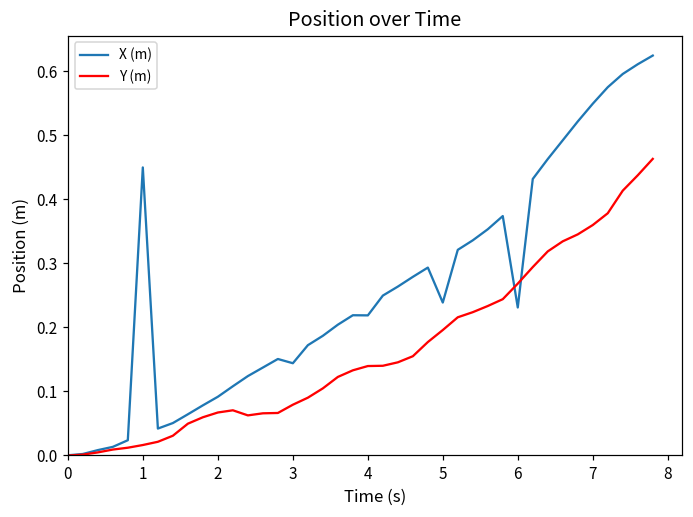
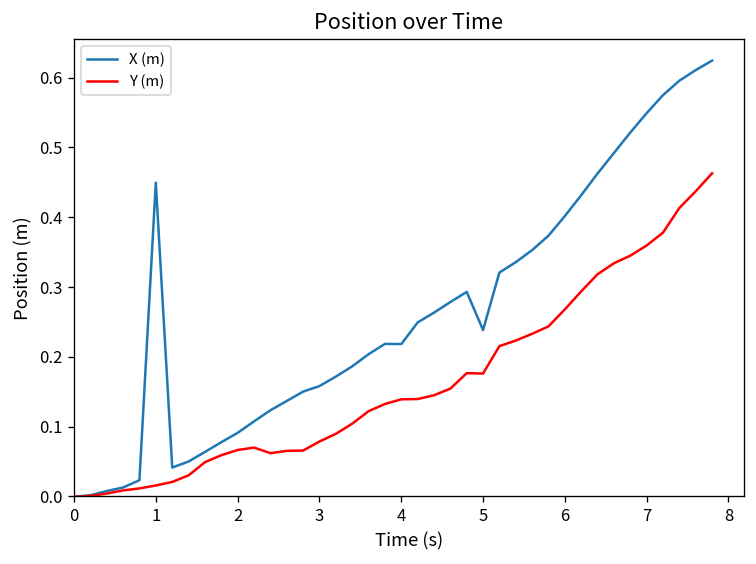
  {
    "X (m)": {
      "1": 0.45,
      "2": 0.09,
-     "3": 0.14,
+     "3": 0.16,
      "4": 0.22,
      "5": 0.24,
-     "6": 0.23,
+     "6": 0.40,
      "7": 0.55
    },
    "Y (m)": {
      "1": 0.02,
      "2": 0.07,
      "3": 0.08,
      "4": 0.14,
-     "5": 0.20,
+     "5": 0.18,
      "6": 0.27,
      "7": 0.36
    }
  }
